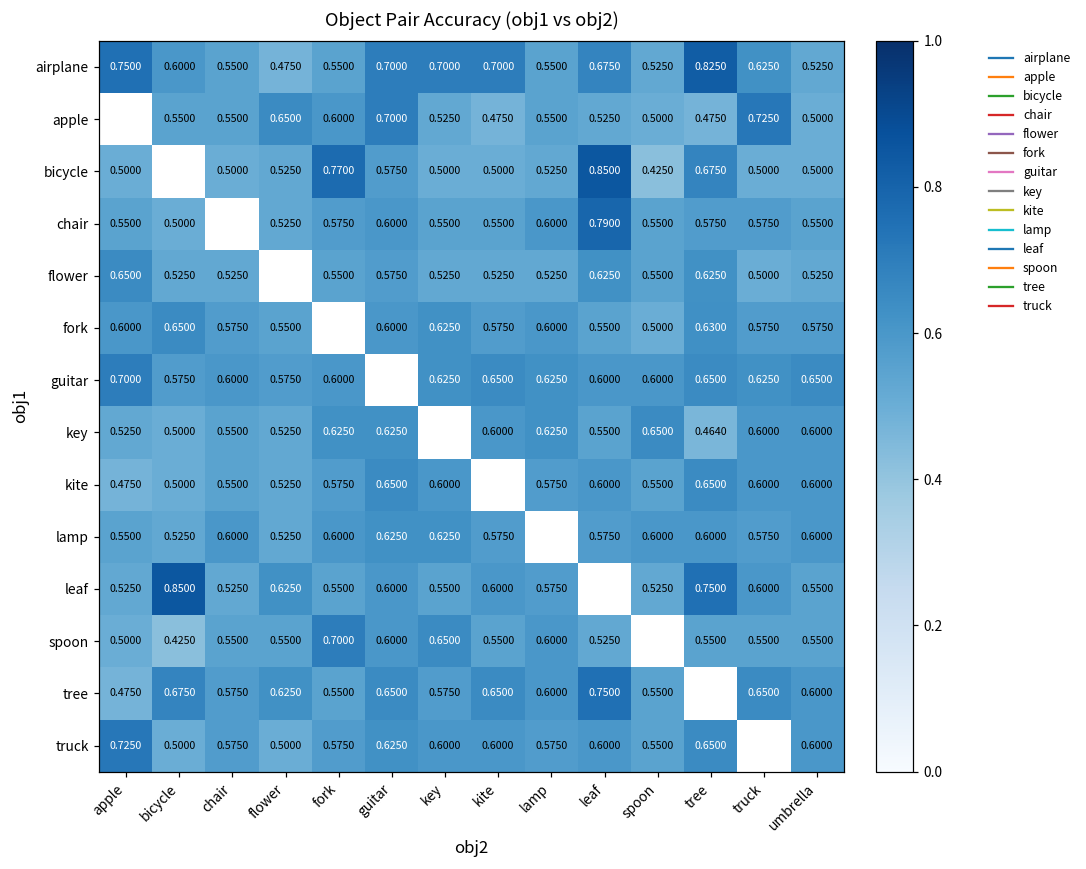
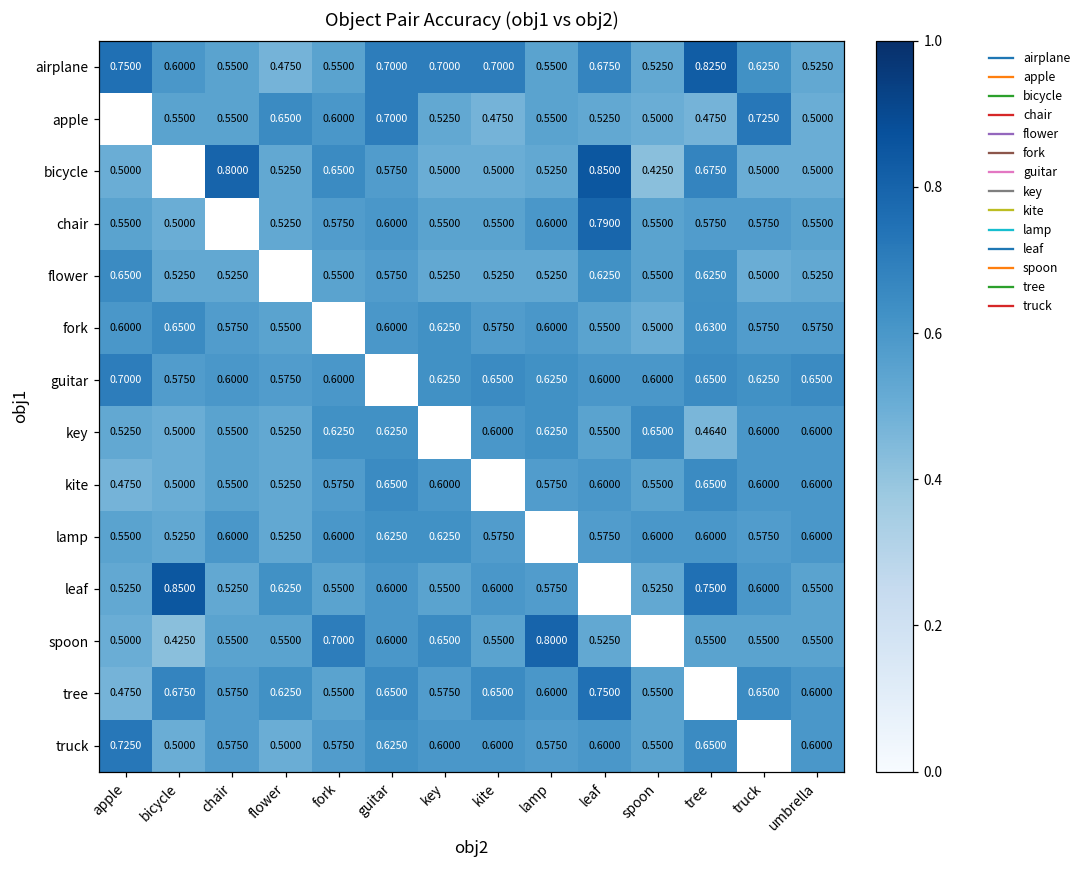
  {
    "airplane": {
      "apple": 0.7500,
      "bicycle": 0.6000,
      "chair": 0.5500,
      "flower": 0.4750,
      "fork": 0.5500,
      "guitar": 0.7000,
      "key": 0.7000,
      "kite": 0.7000,
      "lamp": 0.5500,
      "leaf": 0.6750,
      "spoon": 0.5250,
      "tree": 0.8250,
      "truck": 0.6250,
      "umbrella": 0.5250
    },
    "apple": {
      "bicycle": 0.5500,
      "chair": 0.5500,
      "flower": 0.6500,
      "fork": 0.6000,
      "guitar": 0.7000,
      "key": 0.5250,
      "kite": 0.4750,
      "lamp": 0.5500,
      "leaf": 0.5250,
      "spoon": 0.5000,
      "tree": 0.4750,
      "truck": 0.7250,
      "umbrella": 0.5000
    },
    "bicycle": {
      "apple": 0.5000,
-     "chair": 0.5000,
+     "chair": 0.8000,
      "flower": 0.5250,
-     "fork": 0.7700,
+     "fork": 0.6500,
      "guitar": 0.5750,
      "key": 0.5000,
      "kite": 0.5000,
      "lamp": 0.5250,
      "leaf": 0.8500,
      "spoon": 0.4250,
      "tree": 0.6750,
      "truck": 0.5000,
      "umbrella": 0.5000
    },
    "chair": {
      "apple": 0.5500,
      "bicycle": 0.5000,
      "flower": 0.5250,
      "fork": 0.5750,
      "guitar": 0.6000,
      "key": 0.5500,
      "kite": 0.5500,
      "lamp": 0.6000,
      "leaf": 0.7900,
      "spoon": 0.5500,
      "tree": 0.5750,
      "truck": 0.5750,
      "umbrella": 0.5500
    },
    "flower": {
      "apple": 0.6500,
      "bicycle": 0.5250,
      "chair": 0.5250,
      "fork": 0.5500,
      "guitar": 0.5750,
      "key": 0.5250,
      "kite": 0.5250,
      "lamp": 0.5250,
      "leaf": 0.6250,
      "spoon": 0.5500,
      "tree": 0.6250,
      "truck": 0.5000,
      "umbrella": 0.5250
    },
    "fork": {
      "apple": 0.6000,
      "bicycle": 0.6500,
      "chair": 0.5750,
      "flower": 0.5500,
      "guitar": 0.6000,
      "key": 0.6250,
      "kite": 0.5750,
      "lamp": 0.6000,
      "leaf": 0.5500,
      "spoon": 0.5000,
      "tree": 0.6300,
      "truck": 0.5750,
      "umbrella": 0.5750
    },
    "guitar": {
      "apple": 0.7000,
      "bicycle": 0.5750,
      "chair": 0.6000,
      "flower": 0.5750,
      "fork": 0.6000,
      "key": 0.6250,
      "kite": 0.6500,
      "lamp": 0.6250,
      "leaf": 0.6000,
      "spoon": 0.6000,
      "tree": 0.6500,
      "truck": 0.6250,
      "umbrella": 0.6500
    },
    "key": {
      "apple": 0.5250,
      "bicycle": 0.5000,
      "chair": 0.5500,
      "flower": 0.5250,
      "fork": 0.6250,
      "guitar": 0.6250,
      "kite": 0.6000,
      "lamp": 0.6250,
      "leaf": 0.5500,
      "spoon": 0.6500,
      "tree": 0.4640,
      "truck": 0.6000,
      "umbrella": 0.6000
    },
    "kite": {
      "apple": 0.4750,
      "bicycle": 0.5000,
      "chair": 0.5500,
      "flower": 0.5250,
      "fork": 0.5750,
      "guitar": 0.6500,
      "key": 0.6000,
      "lamp": 0.5750,
      "leaf": 0.6000,
      "spoon": 0.5500,
      "tree": 0.6500,
      "truck": 0.6000,
      "umbrella": 0.6000
    },
    "lamp": {
      "apple": 0.5500,
      "bicycle": 0.5250,
      "chair": 0.6000,
      "flower": 0.5250,
      "fork": 0.6000,
      "guitar": 0.6250,
      "key": 0.6250,
      "kite": 0.5750,
      "leaf": 0.5750,
      "spoon": 0.6000,
      "tree": 0.6000,
      "truck": 0.5750,
      "umbrella": 0.6000
    },
    "leaf": {
      "apple": 0.5250,
      "bicycle": 0.8500,
      "chair": 0.5250,
      "flower": 0.6250,
      "fork": 0.5500,
      "guitar": 0.6000,
      "key": 0.5500,
      "kite": 0.6000,
      "lamp": 0.5750,
      "spoon": 0.5250,
      "tree": 0.7500,
      "truck": 0.6000,
      "umbrella": 0.5500
    },
    "spoon": {
      "apple": 0.5000,
      "bicycle": 0.4250,
      "chair": 0.5500,
      "flower": 0.5500,
      "fork": 0.7000,
      "guitar": 0.6000,
      "key": 0.6500,
      "kite": 0.5500,
-     "lamp": 0.6000,
+     "lamp": 0.8000,
      "leaf": 0.5250,
      "tree": 0.5500,
      "truck": 0.5500,
      "umbrella": 0.5500
    },
    "tree": {
      "apple": 0.4750,
      "bicycle": 0.6750,
      "chair": 0.5750,
      "flower": 0.6250,
      "fork": 0.5500,
      "guitar": 0.6500,
      "key": 0.5750,
      "kite": 0.6500,
      "lamp": 0.6000,
      "leaf": 0.7500,
      "spoon": 0.5500,
      "truck": 0.6500,
      "umbrella": 0.6000
    },
    "truck": {
      "apple": 0.7250,
      "bicycle": 0.5000,
      "chair": 0.5750,
      "flower": 0.5000,
      "fork": 0.5750,
      "guitar": 0.6250,
      "key": 0.6000,
      "kite": 0.6000,
      "lamp": 0.5750,
      "leaf": 0.6000,
      "spoon": 0.5500,
      "tree": 0.6500,
      "umbrella": 0.6000
    }
  }
